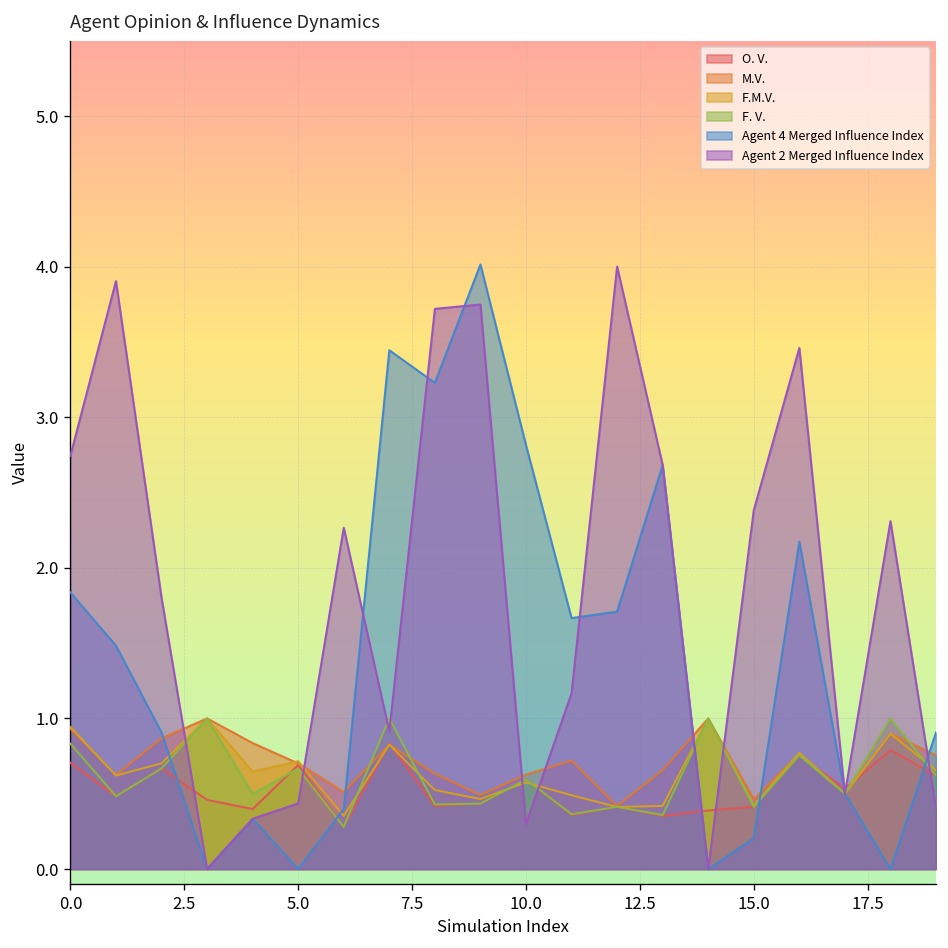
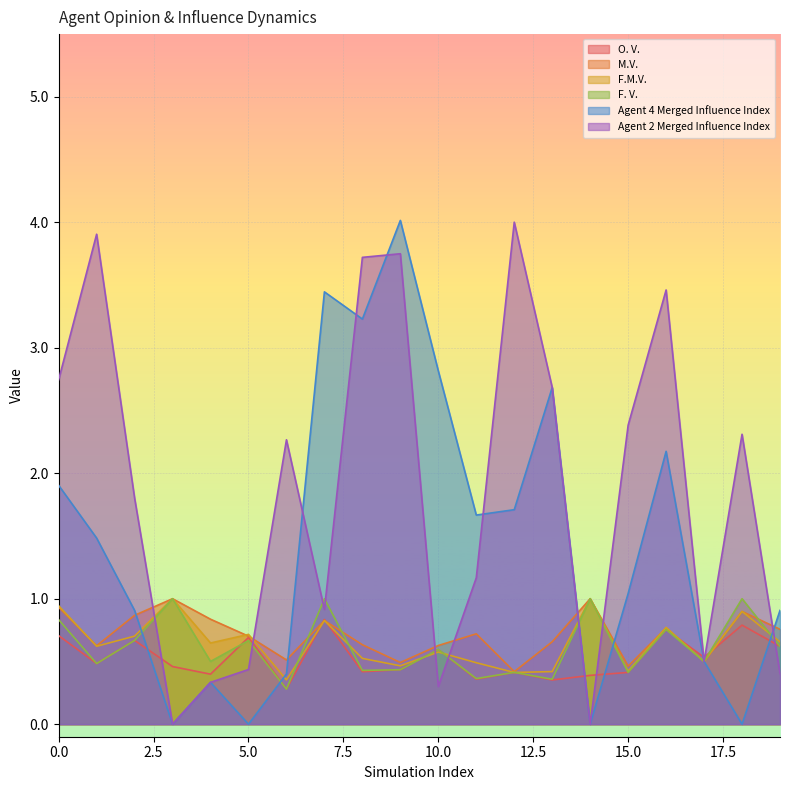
  {
    "F. V.": {
      "0.0": 0.83,
      "5.0": 0.67
    },
    "Agent 4 Merged Influence Index": {
-     "0.0": 1.84,
+     "0.0": 1.90,
      "5.0": 0.00,
      "10.0": 2.82,
-     "15.0": 0.20
+     "15.0": 1.04
    },
    "Agent 2 Merged Influence Index": {
      "0.0": 2.75,
      "5.0": 0.44,
      "10.0": 0.30,
      "15.0": 2.38
    }
  }
